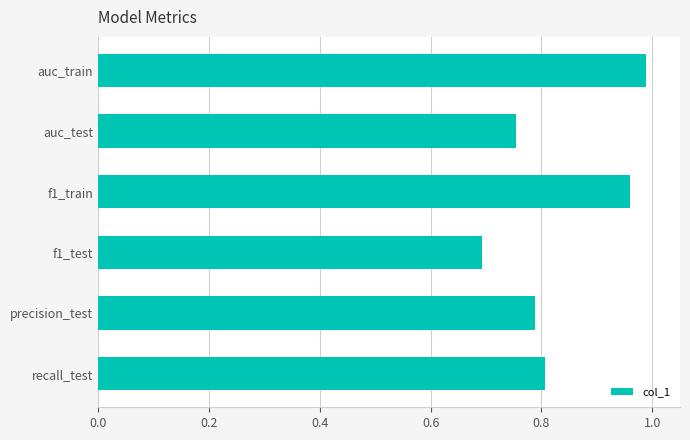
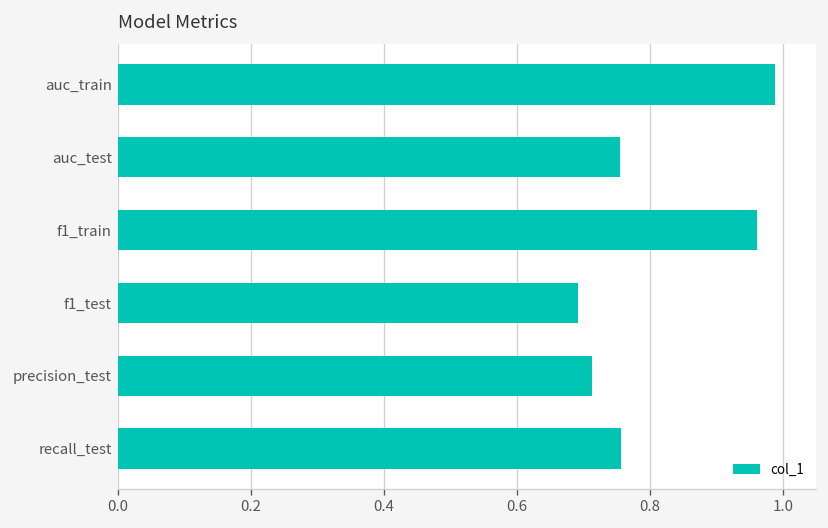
  {
    "auc_train": 0.99,
    "auc_test": 0.75,
    "f1_train": 0.96,
    "f1_test": 0.69,
-   "precision_test": 0.79,
-   "recall_test": 0.81
+   "precision_test": 0.71,
+   "recall_test": 0.76
  }
